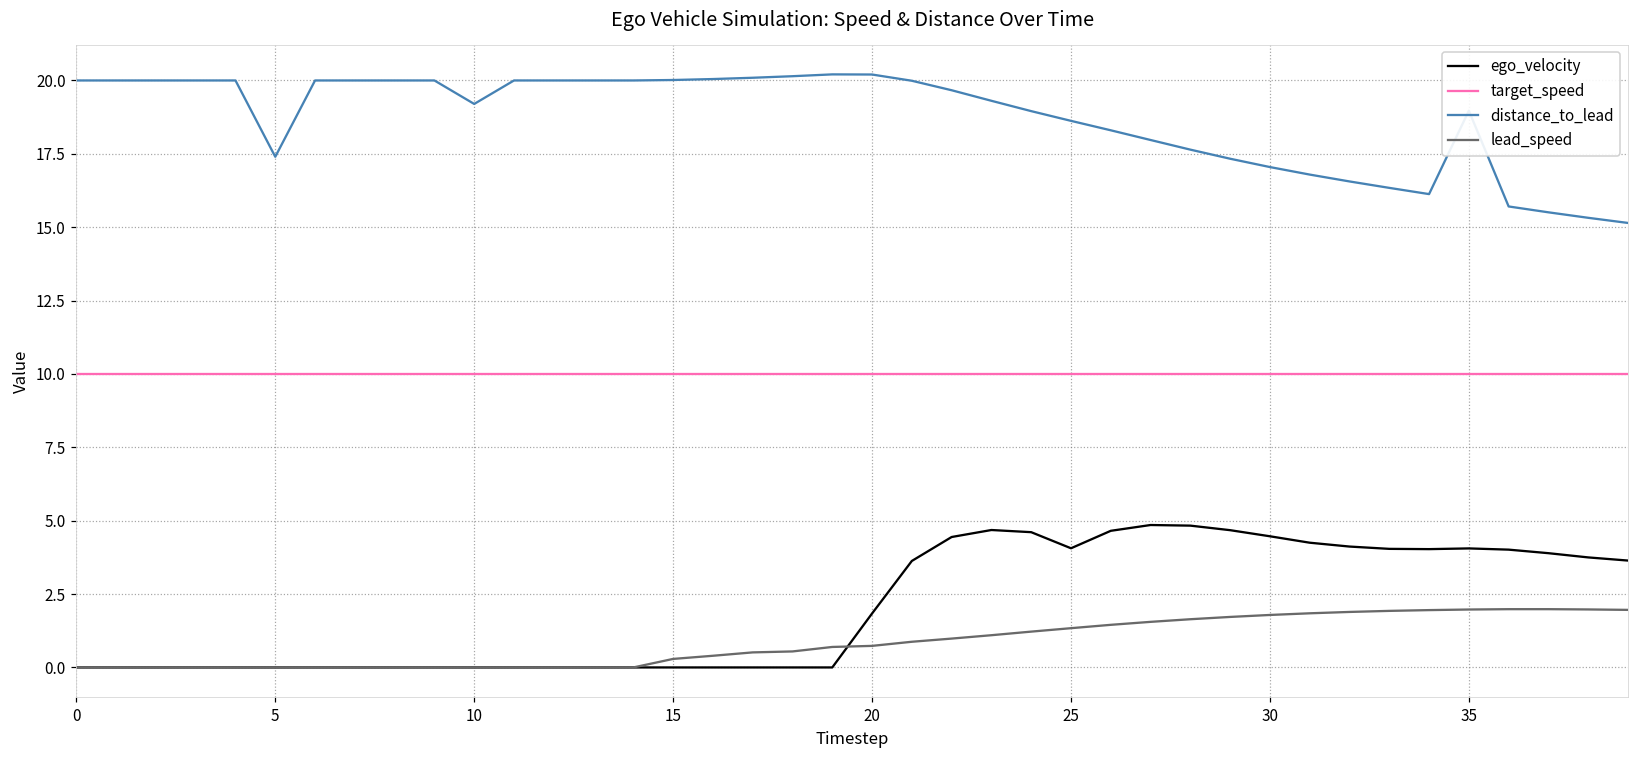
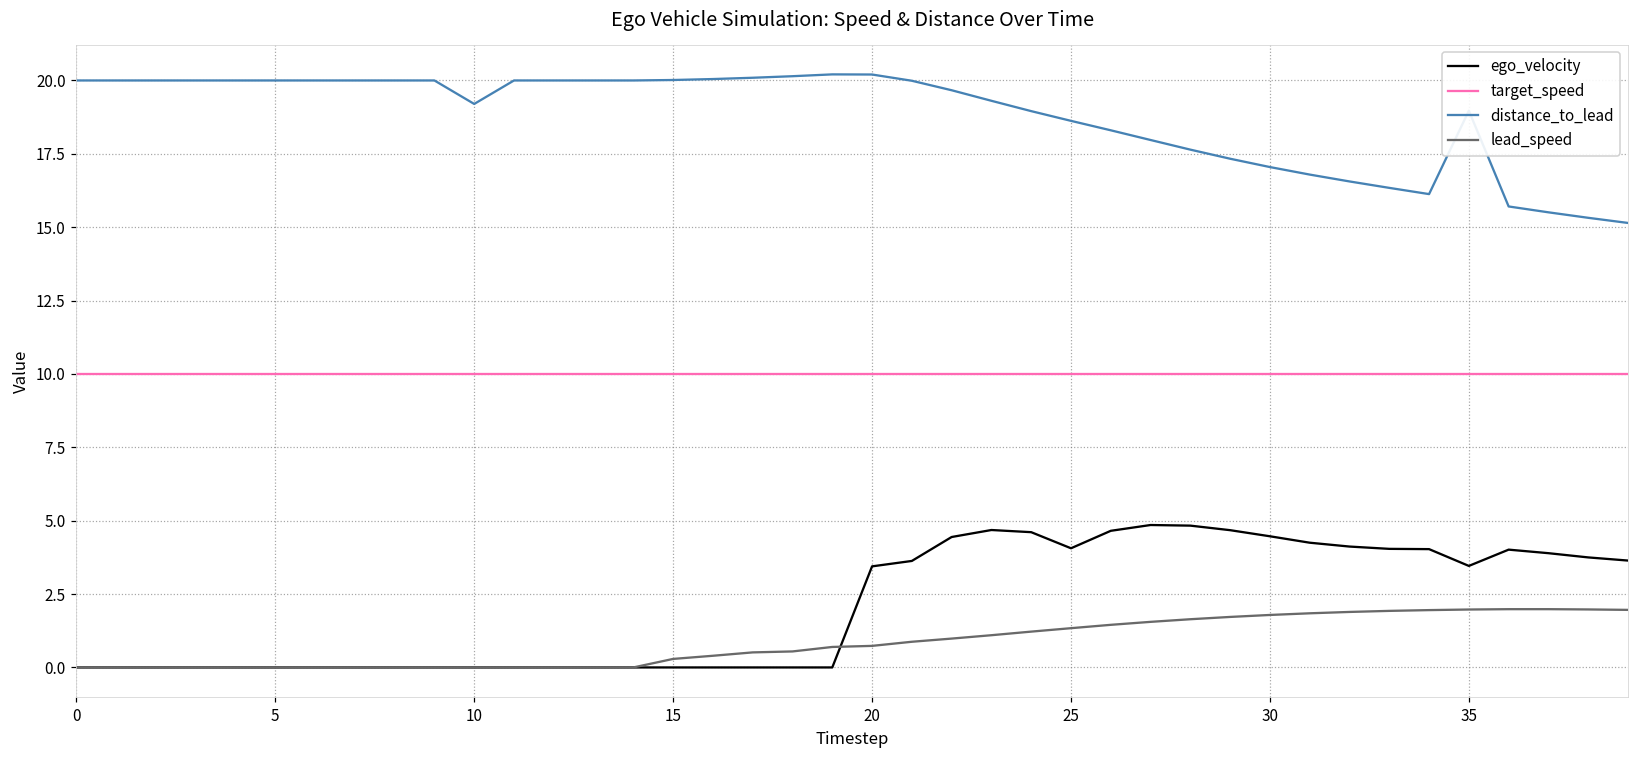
  {
    "ego_velocity": {
      "15": 0.0,
-     "20": 1.8,
+     "20": 3.4,
      "25": 4.1,
      "30": 4.5,
-     "35": 4.1
+     "35": 3.5
    },
    "target_speed": {
      "0": 10.0,
      "5": 10.0,
      "10": 10.0,
      "15": 10.0,
      "20": 10.0,
      "25": 10.0,
      "30": 10.0,
      "35": 10.0
    },
    "distance_to_lead": {
      "0": 20.0,
-     "5": 17.4,
+     "5": 20.0,
      "10": 19.2,
      "15": 20.0,
      "20": 20.2,
      "25": 18.6,
      "30": 17.0
    },
    "lead_speed": {
      "15": 0.3,
      "20": 0.7,
      "25": 1.3,
      "30": 1.8,
      "35": 2.0
    }
  }
